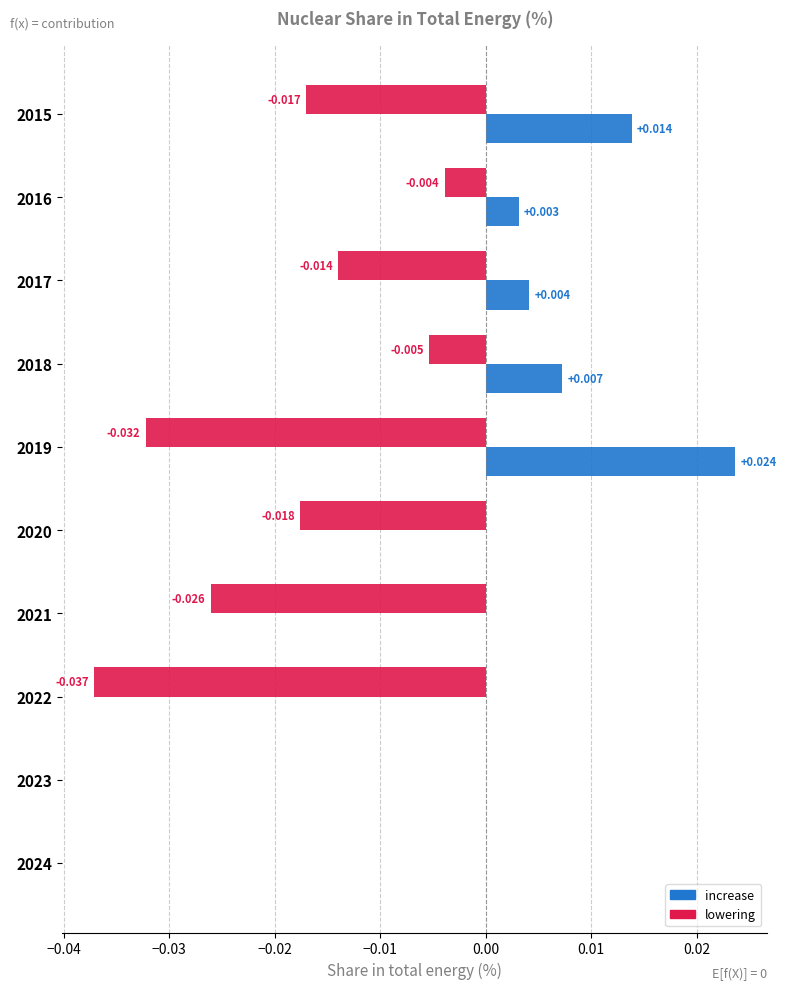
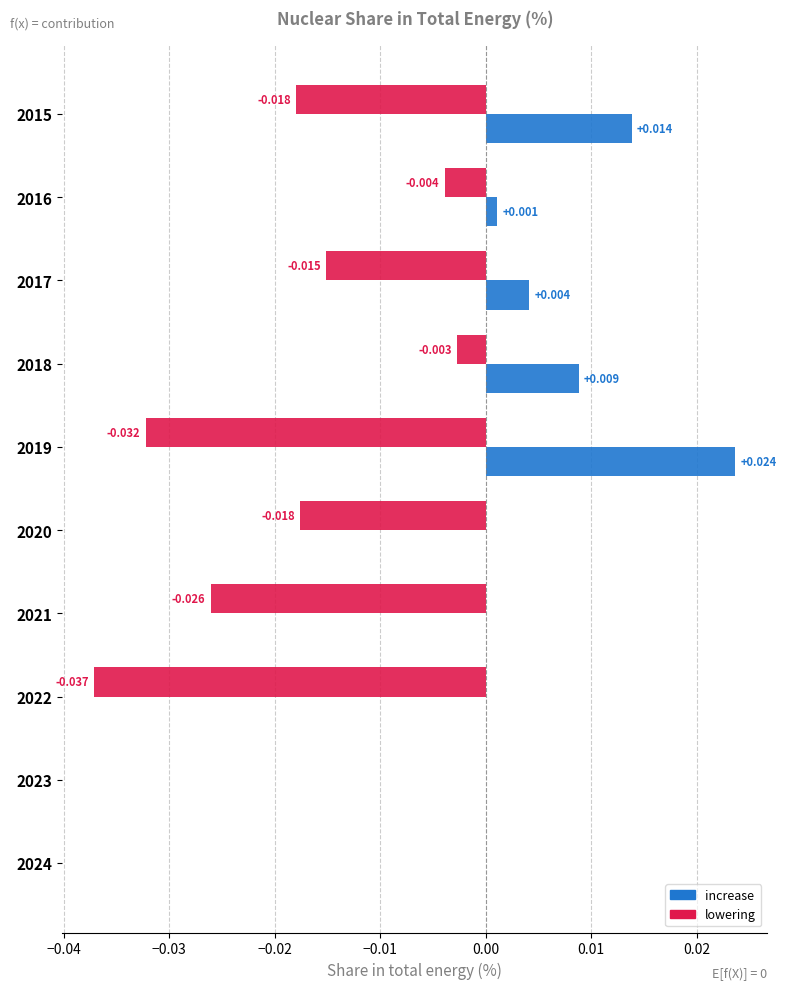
  {
    "increase": {
      "2015": "+0.014",
-     "2016": "+0.003",
+     "2016": "+0.001",
      "2017": "+0.004",
-     "2018": "+0.007",
+     "2018": "+0.009",
      "2019": "+0.024"
    },
    "lowering": {
-     "2015": "-0.017",
+     "2015": "-0.018",
      "2016": "-0.004",
-     "2017": "-0.014",
-     "2018": "-0.005",
+     "2017": "-0.015",
+     "2018": "-0.003",
      "2019": "-0.032",
      "2020": "-0.018",
      "2021": "-0.026",
      "2022": "-0.037"
    }
  }
